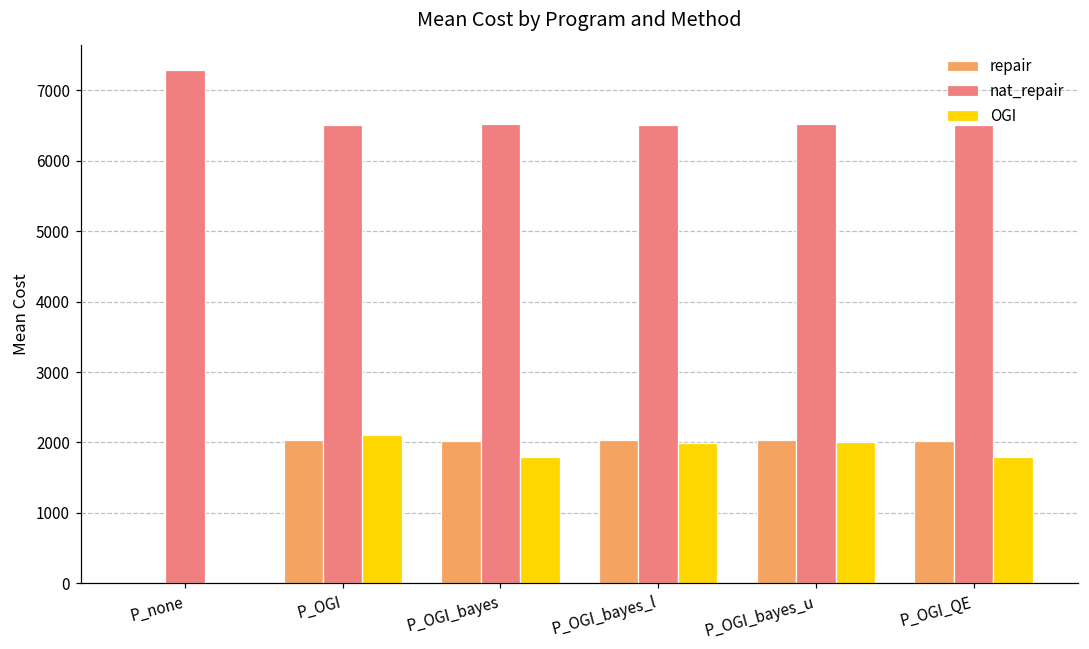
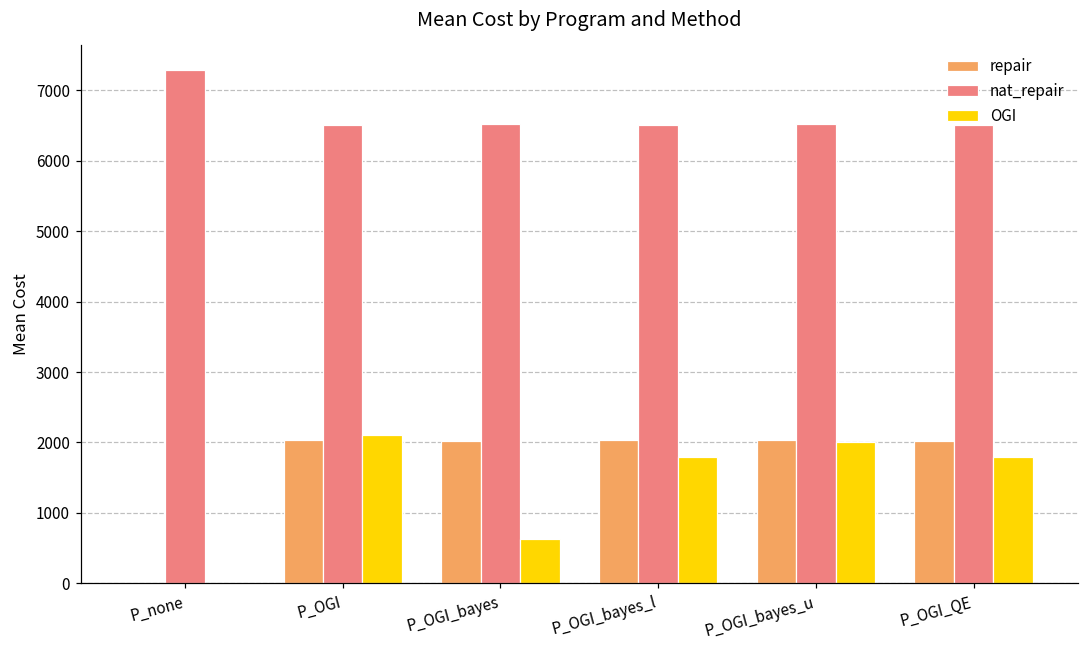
  {
    "OGI": {
      "P_none": 0,
      "P_OGI": 2100,
-     "P_OGI_bayes": 1800,
-     "P_OGI_bayes_l": 2000,
+     "P_OGI_bayes": 600,
+     "P_OGI_bayes_l": 1800,
      "P_OGI_bayes_u": 2000,
      "P_OGI_QE": 1800
    }
  }
